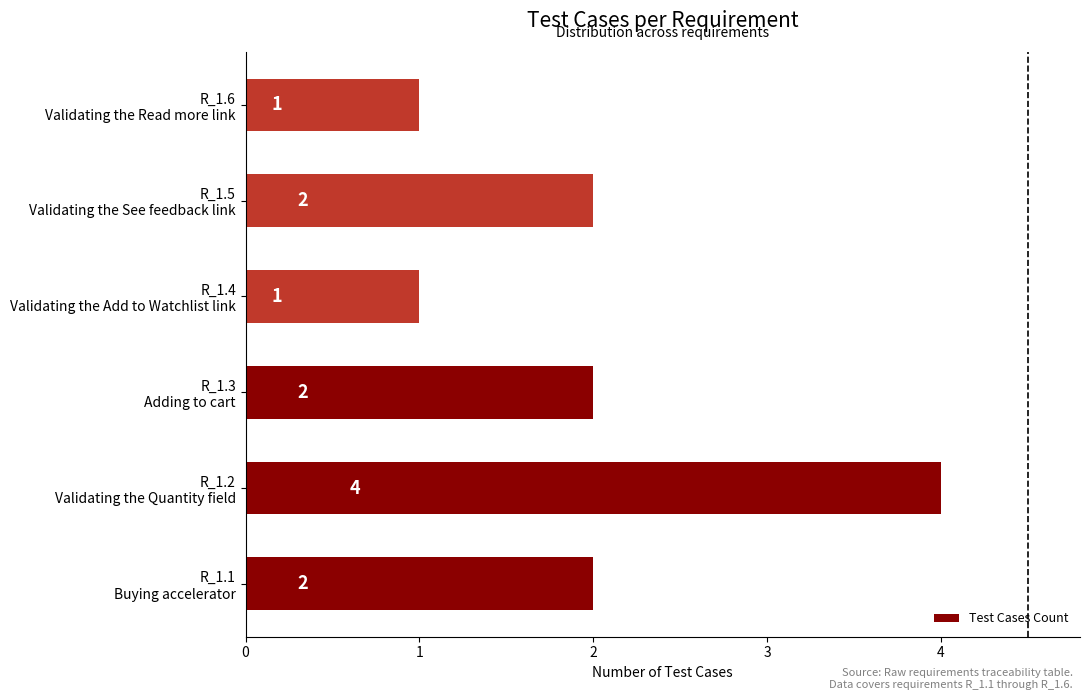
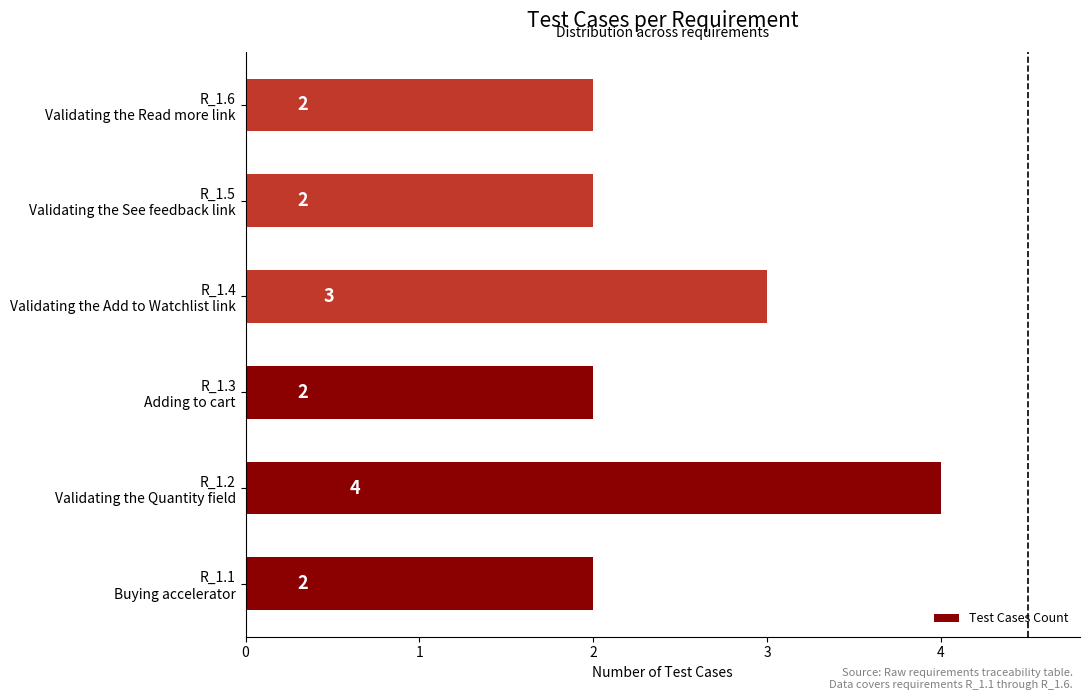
  {
-   "R_1.6 Validating the Read more link": 1,
+   "R_1.6 Validating the Read more link": 2,
    "R_1.5 Validating the See feedback link": 2,
-   "R_1.4 Validating the Add to Watchlist link": 1,
+   "R_1.4 Validating the Add to Watchlist link": 3,
    "R_1.3 Adding to cart": 2,
    "R_1.2 Validating the Quantity field": 4,
    "R_1.1 Buying accelerator": 2
  }
